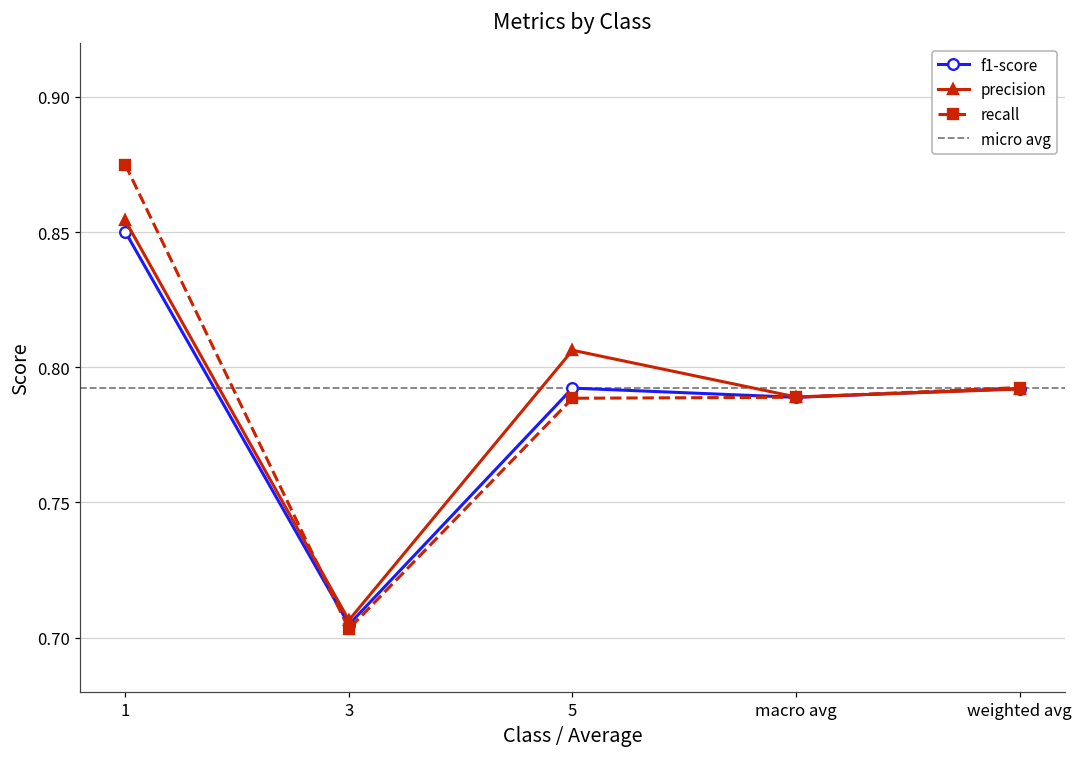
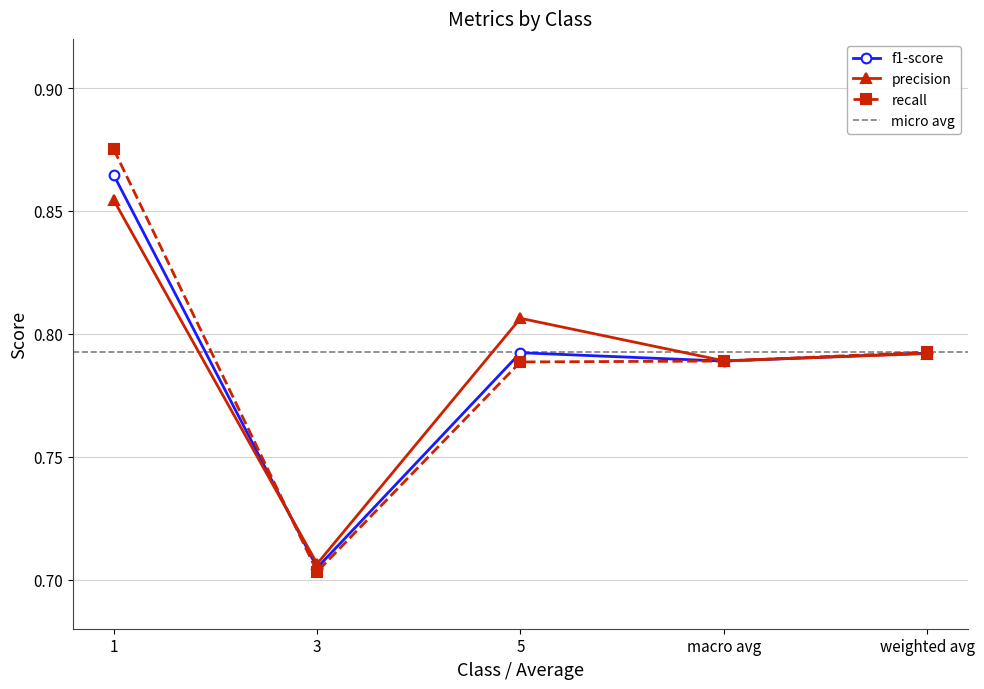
  {
    "f1-score": {
-     "1": 0.850,
+     "1": 0.865,
      "3": 0.705,
      "5": 0.792
    }
  }
